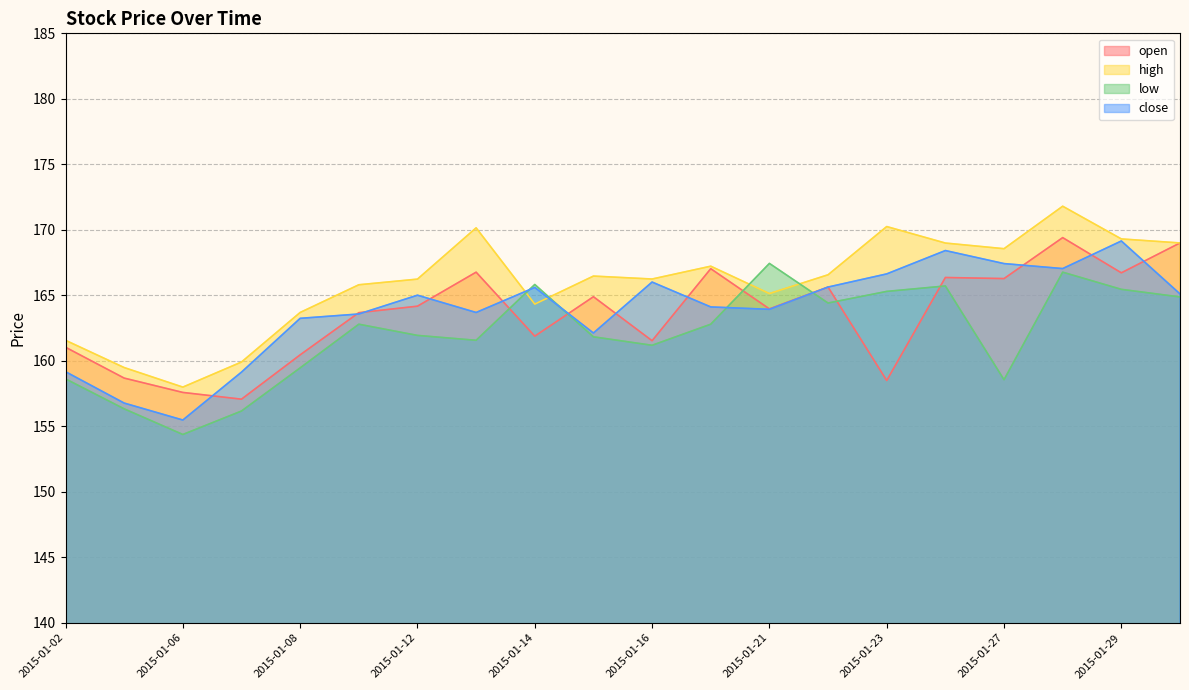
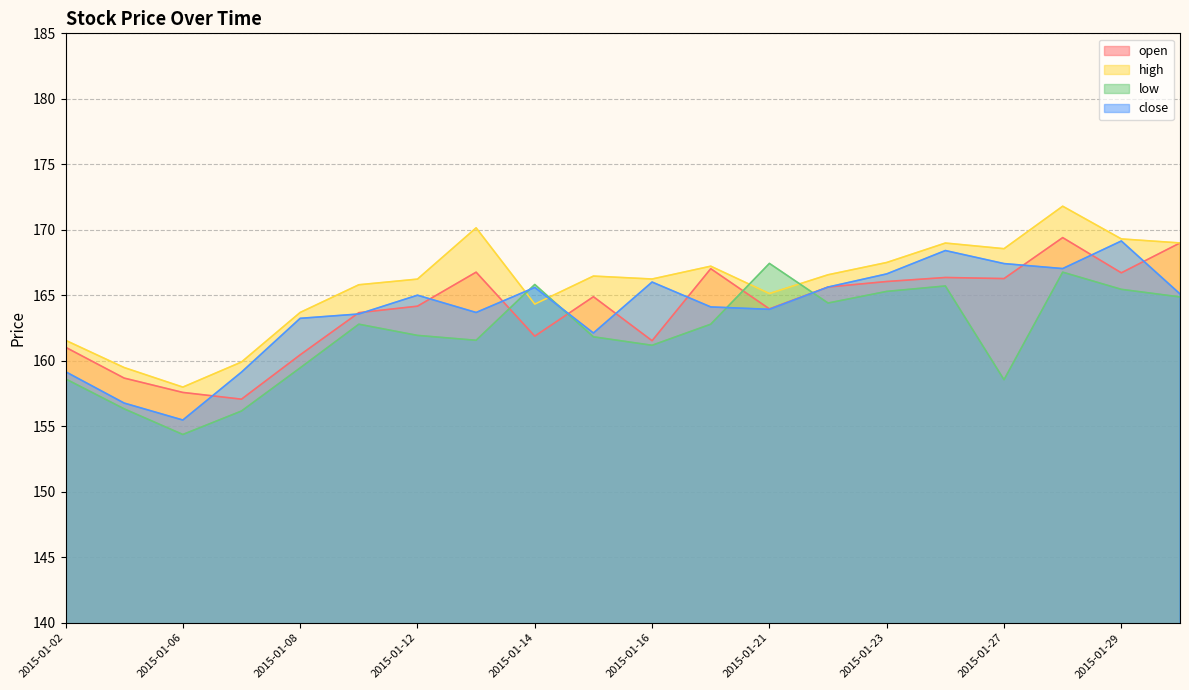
  {
    "open": {
      "2015-01-02": 161.0,
      "2015-01-06": 157.6,
      "2015-01-08": 160.5,
      "2015-01-12": 164.2,
      "2015-01-14": 161.9,
      "2015-01-16": 161.5,
-     "2015-01-23": 158.5,
+     "2015-01-23": 166.1,
      "2015-01-27": 166.3,
      "2015-01-29": 166.7
    },
    "high": {
      "2015-01-02": 161.6,
      "2015-01-06": 158.0,
      "2015-01-08": 163.7,
      "2015-01-12": 166.2,
      "2015-01-14": 164.3,
      "2015-01-16": 166.2,
      "2015-01-21": 165.1,
-     "2015-01-23": 170.2,
+     "2015-01-23": 167.5,
      "2015-01-27": 168.6
    },
    "low": {
      "2015-01-02": 158.6,
      "2015-01-06": 154.4,
      "2015-01-08": 159.5,
      "2015-01-12": 161.9,
      "2015-01-14": 165.8,
      "2015-01-16": 161.2,
      "2015-01-21": 167.4,
      "2015-01-23": 165.3,
      "2015-01-27": 158.6,
      "2015-01-29": 165.5
    },
    "close": {
      "2015-01-02": 159.2,
      "2015-01-06": 155.5,
      "2015-01-08": 163.2,
      "2015-01-12": 165.0,
      "2015-01-14": 165.6,
      "2015-01-16": 166.0,
      "2015-01-23": 166.6,
      "2015-01-27": 167.4
    }
  }
